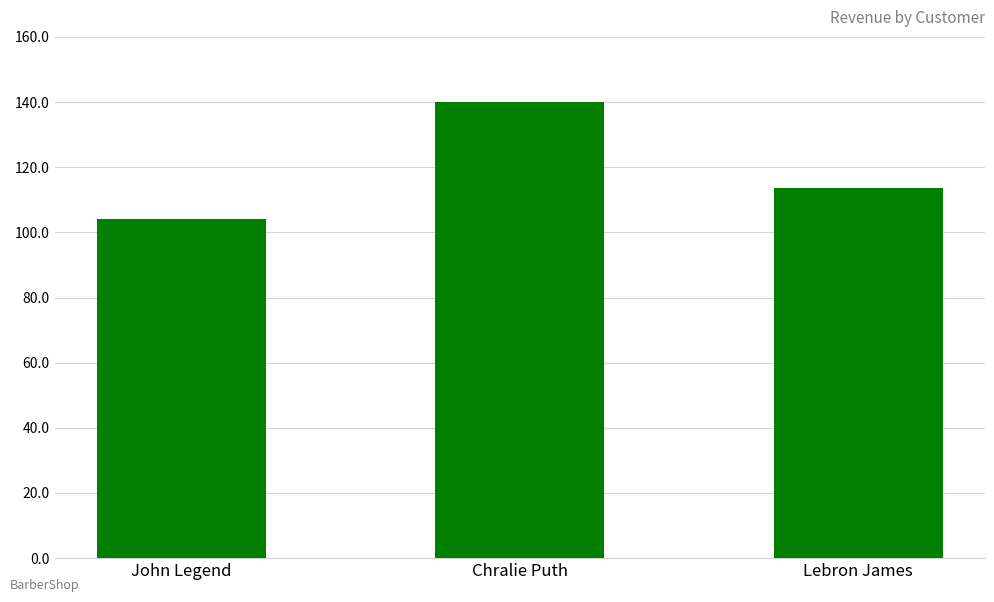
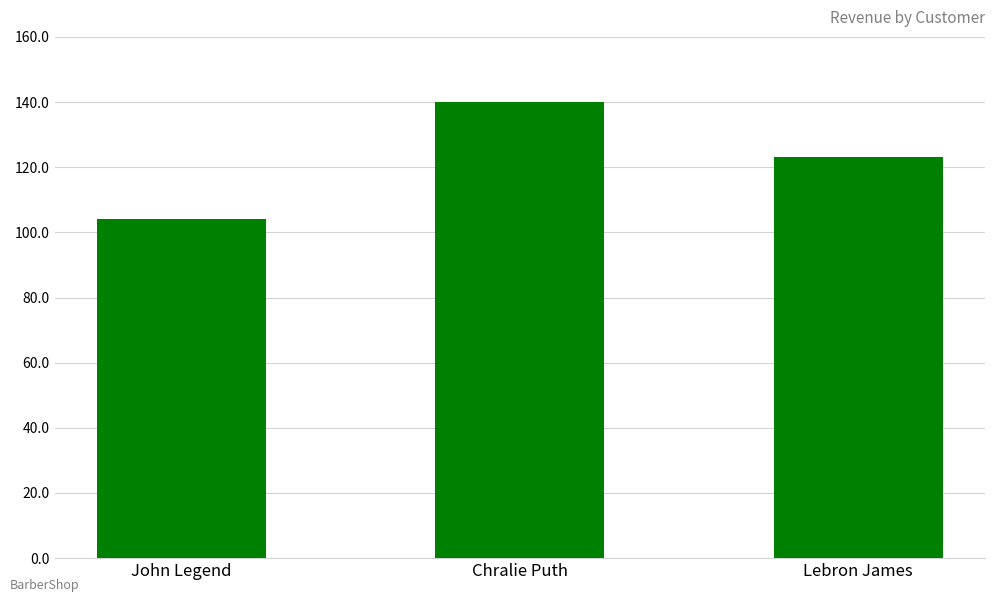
  {
    "John Legend": 104,
    "Chralie Puth": 140,
-   "Lebron James": 114
+   "Lebron James": 123
  }
